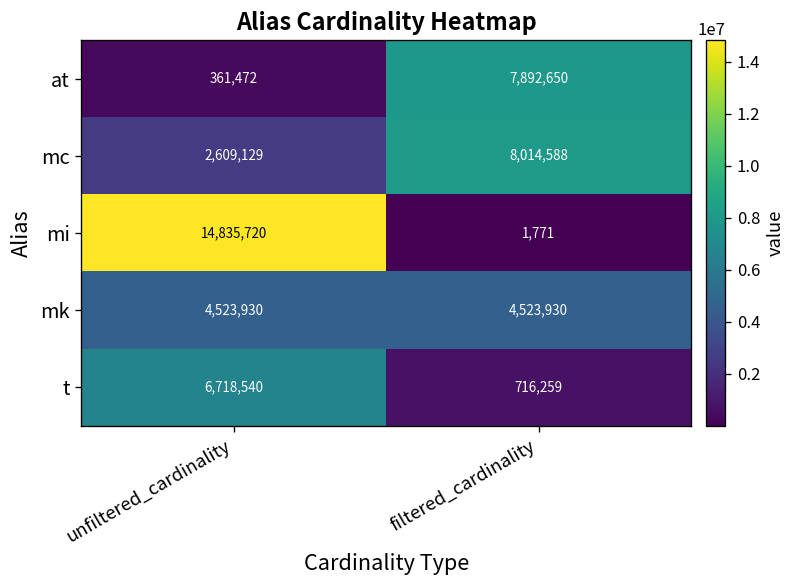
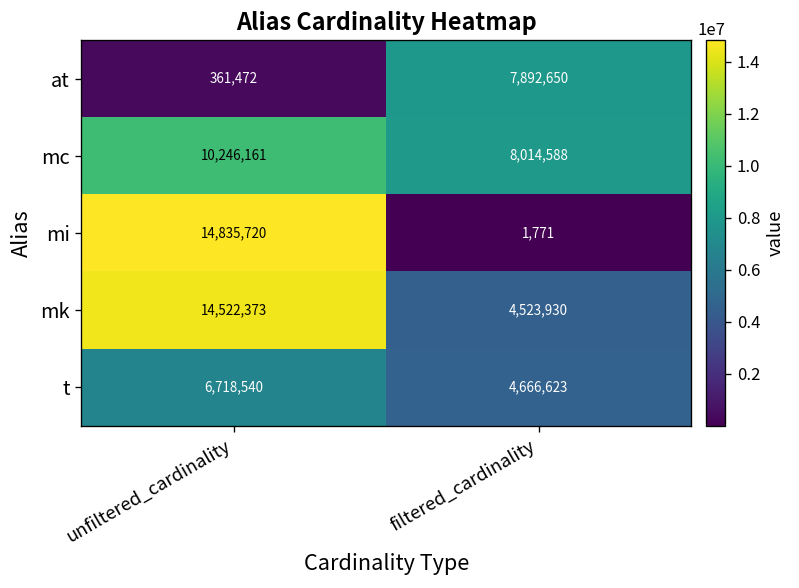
  {
    "at": {
      "unfiltered_cardinality": "361,472",
      "filtered_cardinality": "7,892,650"
    },
    "mc": {
-     "unfiltered_cardinality": "2,609,129",
+     "unfiltered_cardinality": "10,246,161",
      "filtered_cardinality": "8,014,588"
    },
    "mi": {
      "unfiltered_cardinality": "14,835,720",
      "filtered_cardinality": "1,771"
    },
    "mk": {
-     "unfiltered_cardinality": "4,523,930",
+     "unfiltered_cardinality": "14,522,373",
      "filtered_cardinality": "4,523,930"
    },
    "t": {
      "unfiltered_cardinality": "6,718,540",
-     "filtered_cardinality": "716,259"
+     "filtered_cardinality": "4,666,623"
    }
  }
